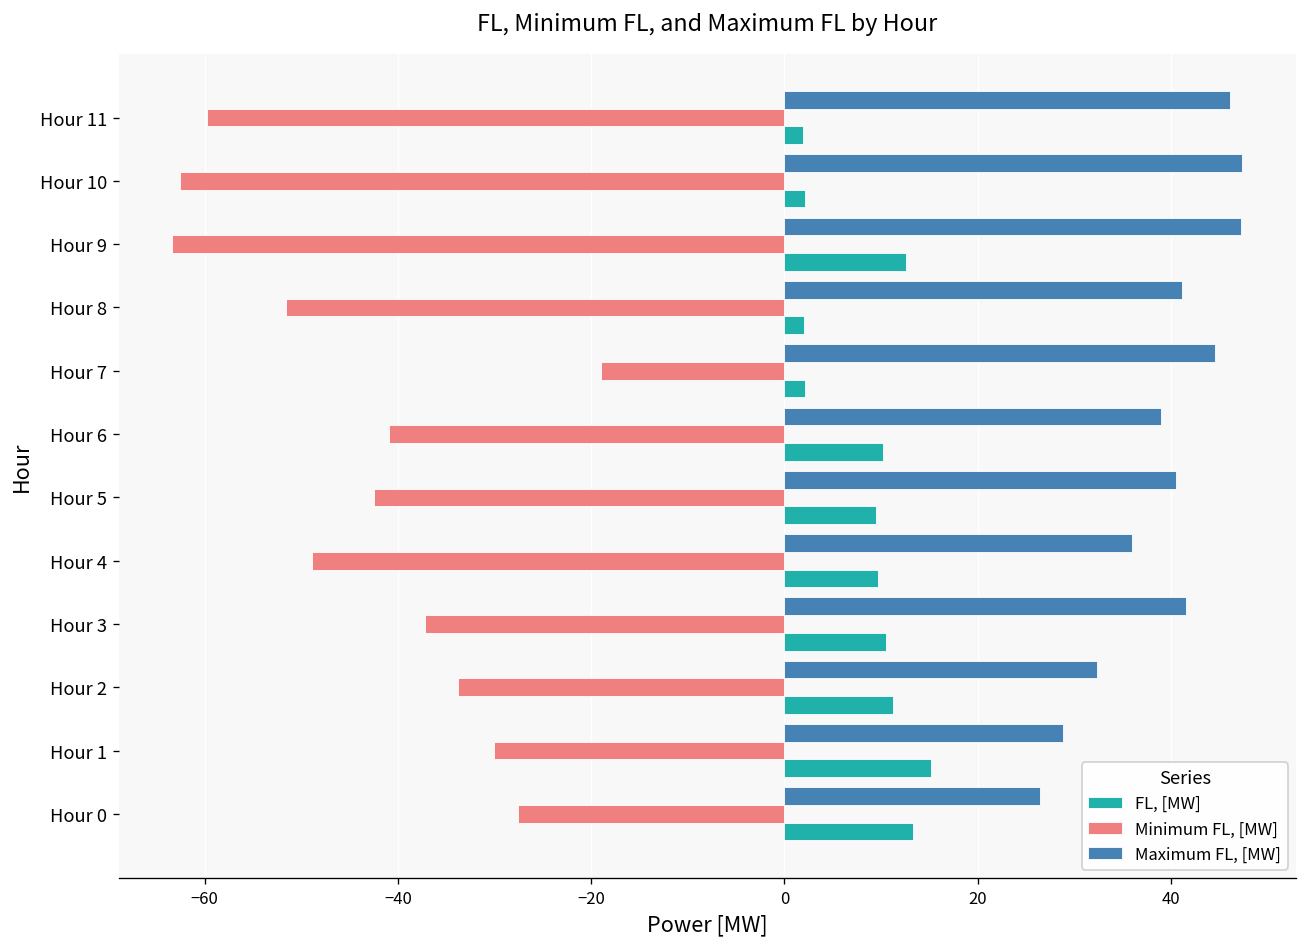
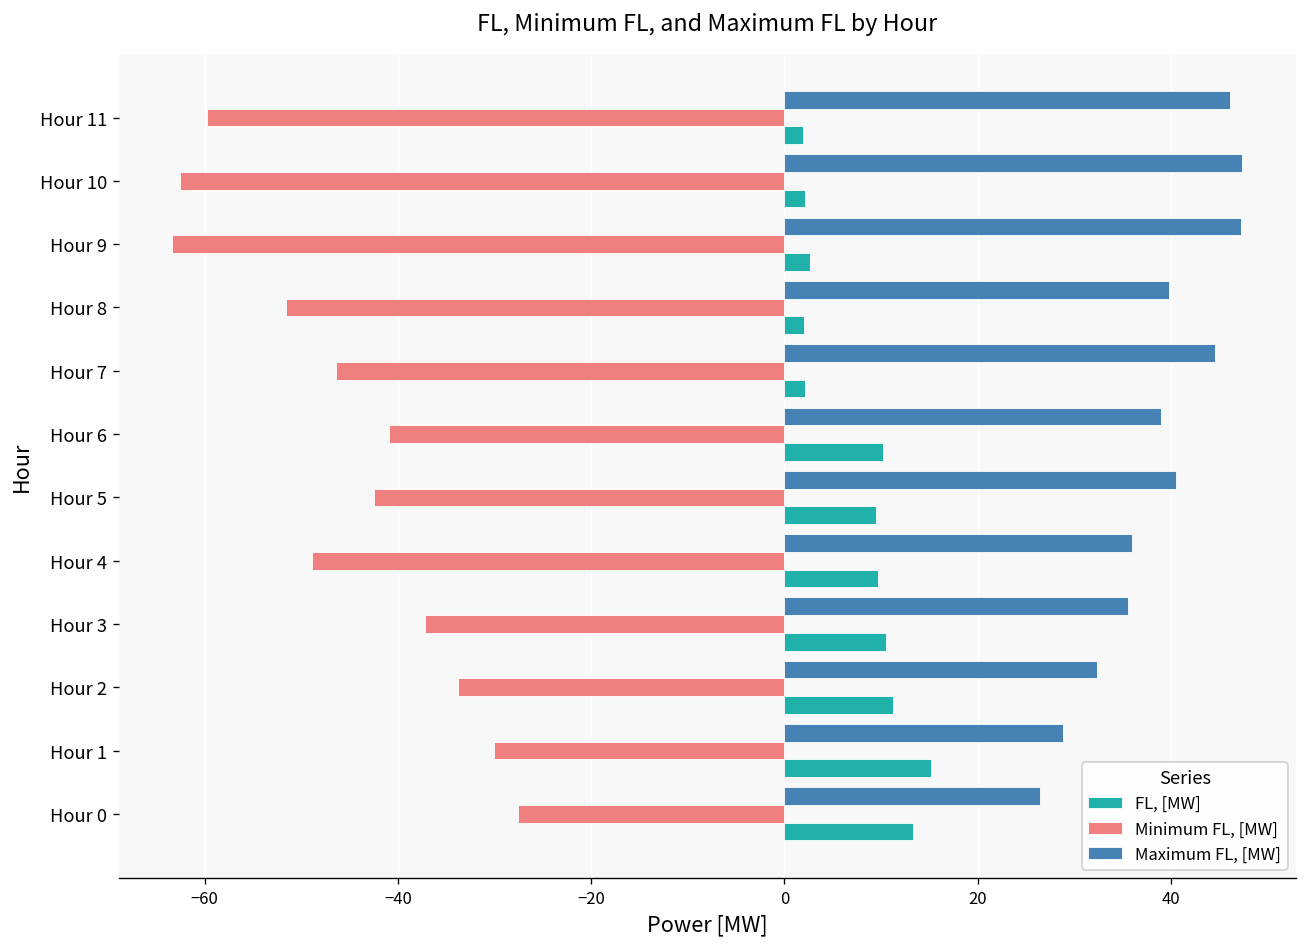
  {
    "FL, [MW]": {
      "Hour 11": 2,
      "Hour 10": 2,
-     "Hour 9": 13,
+     "Hour 9": 3,
      "Hour 8": 2,
      "Hour 7": 2,
      "Hour 6": 10,
      "Hour 5": 9,
      "Hour 4": 10,
      "Hour 3": 11,
      "Hour 2": 11,
      "Hour 1": 15,
      "Hour 0": 13
    },
    "Minimum FL, [MW]": {
      "Hour 11": -60,
      "Hour 10": -63,
      "Hour 9": -63,
      "Hour 8": -52,
-     "Hour 7": -19,
+     "Hour 7": -46,
      "Hour 6": -41,
      "Hour 5": -42,
      "Hour 4": -49,
      "Hour 3": -37,
      "Hour 2": -34,
      "Hour 1": -30,
      "Hour 0": -28
    },
    "Maximum FL, [MW]": {
      "Hour 11": 46,
      "Hour 10": 47,
      "Hour 9": 47,
-     "Hour 8": 41,
+     "Hour 8": 40,
      "Hour 7": 45,
      "Hour 6": 39,
      "Hour 5": 41,
      "Hour 4": 36,
-     "Hour 3": 42,
+     "Hour 3": 36,
      "Hour 2": 32,
      "Hour 1": 29,
      "Hour 0": 26
    }
  }
